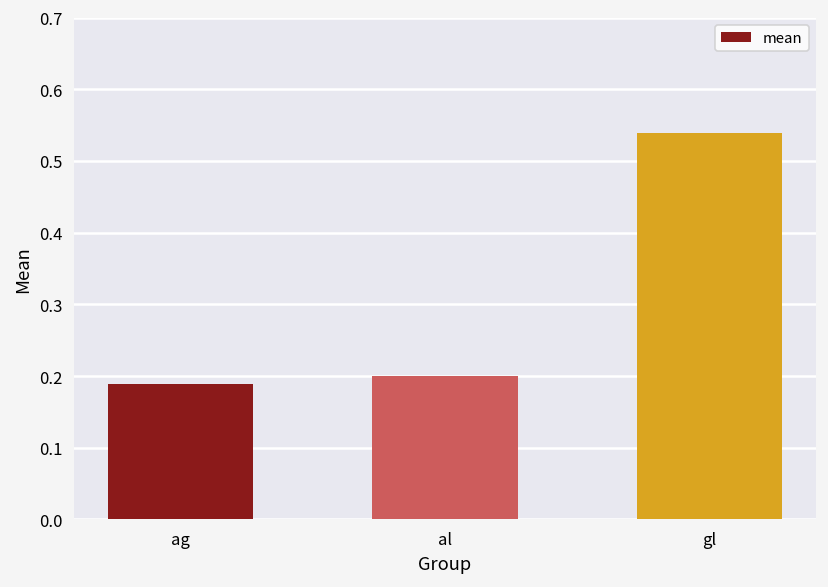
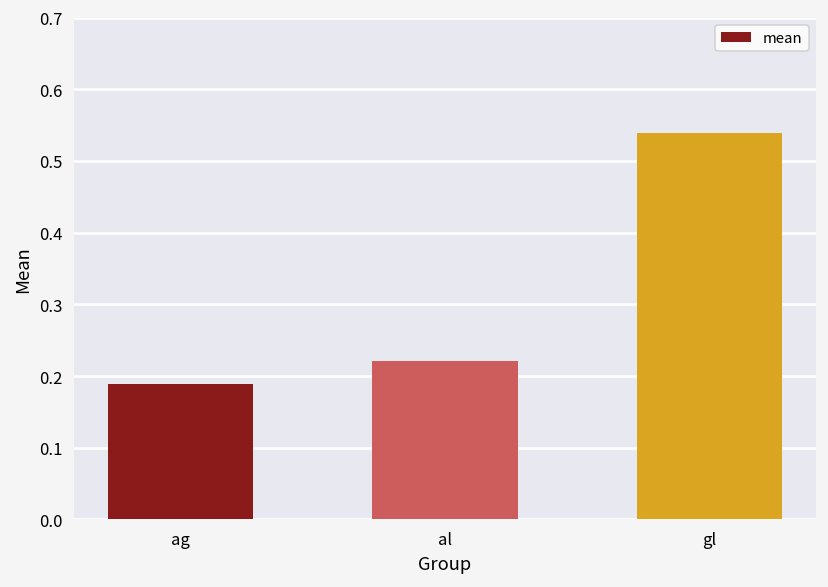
  {
    "ag": 0.19,
-   "al": 0.20,
+   "al": 0.22,
    "gl": 0.54
  }
